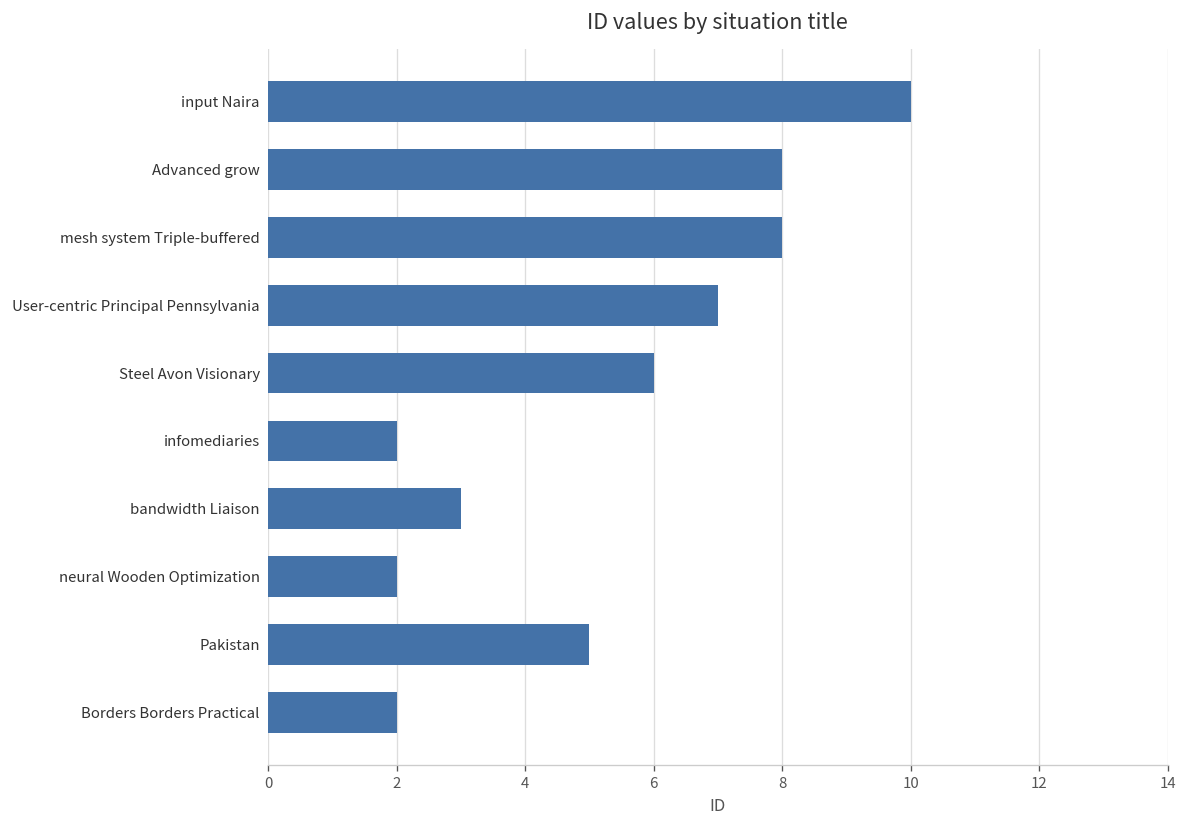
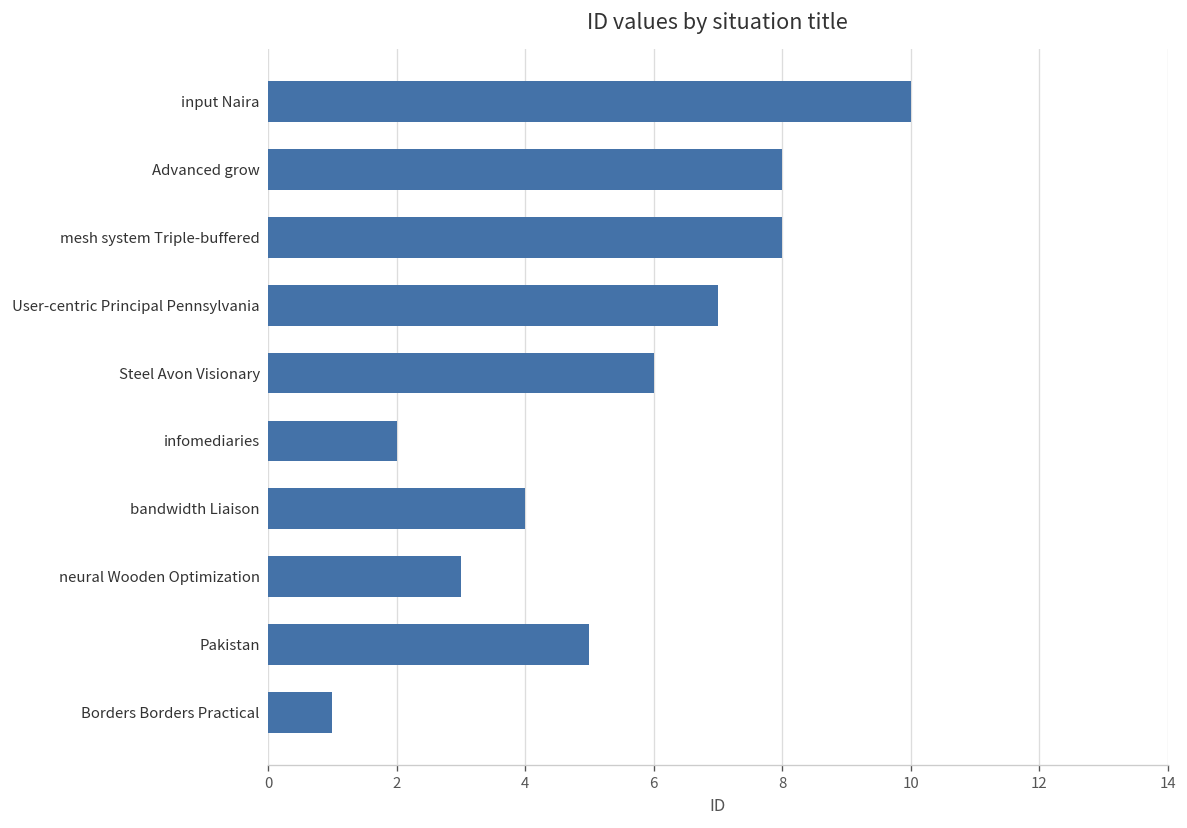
  {
    "input Naira": 10,
    "Advanced grow": 8,
    "mesh system Triple-buffered": 8,
    "User-centric Principal Pennsylvania": 7,
    "Steel Avon Visionary": 6,
    "infomediaries": 2,
-   "bandwidth Liaison": 3,
-   "neural Wooden Optimization": 2,
+   "bandwidth Liaison": 4,
+   "neural Wooden Optimization": 3,
    "Pakistan": 5,
-   "Borders Borders Practical": 2
+   "Borders Borders Practical": 1
  }
